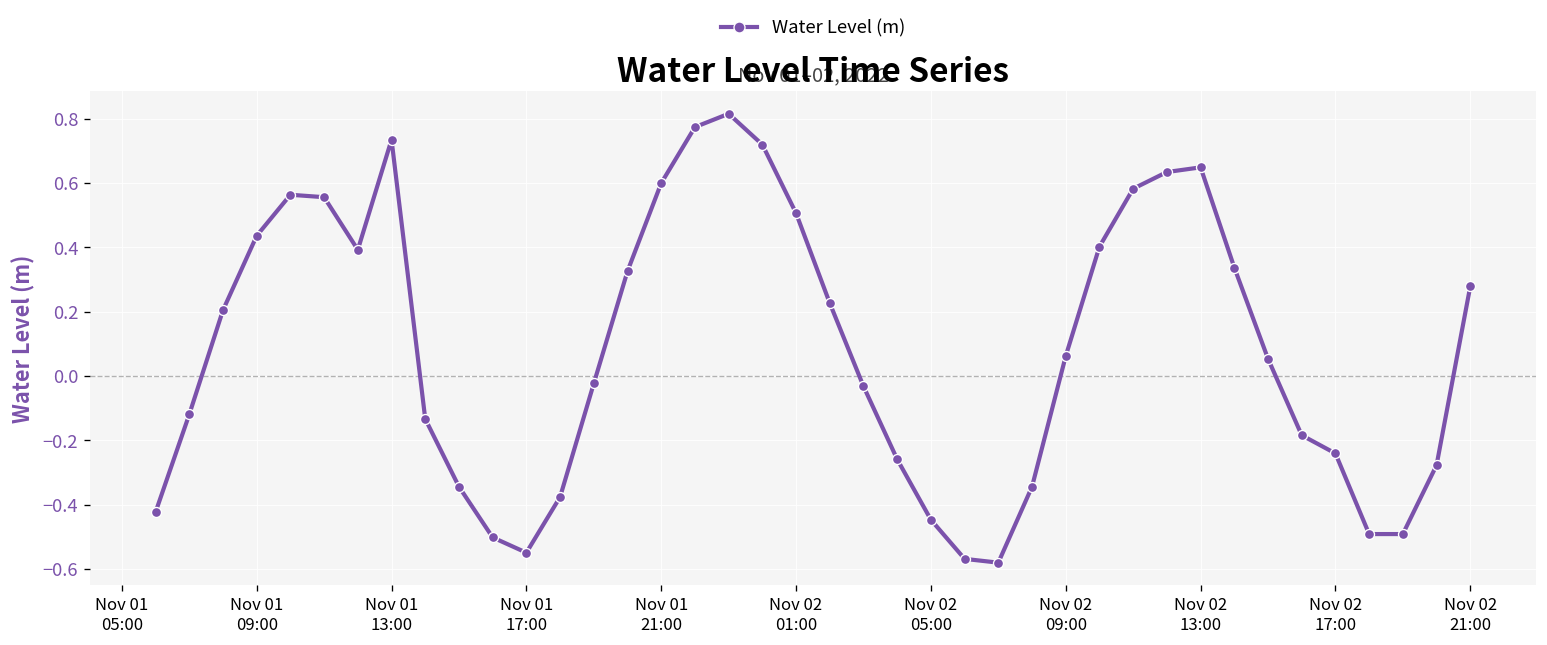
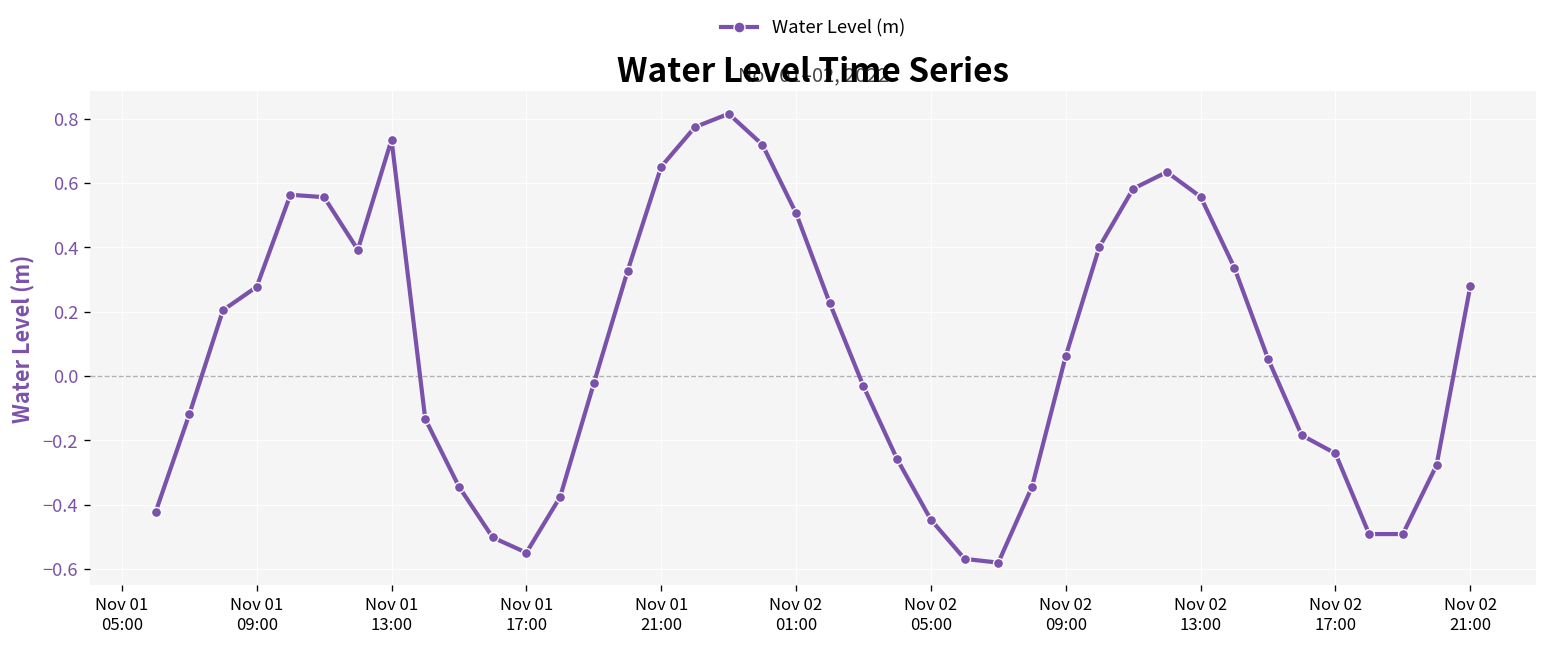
  {
-   "Nov 01 09:00": 0.44,
+   "Nov 01 09:00": 0.28,
    "Nov 01 13:00": 0.73,
    "Nov 01 17:00": -0.55,
-   "Nov 01 21:00": 0.60,
+   "Nov 01 21:00": 0.65,
    "Nov 02 01:00": 0.51,
    "Nov 02 05:00": -0.45,
    "Nov 02 09:00": 0.06,
-   "Nov 02 13:00": 0.65,
+   "Nov 02 13:00": 0.56,
    "Nov 02 17:00": -0.24,
    "Nov 02 21:00": 0.28
  }
